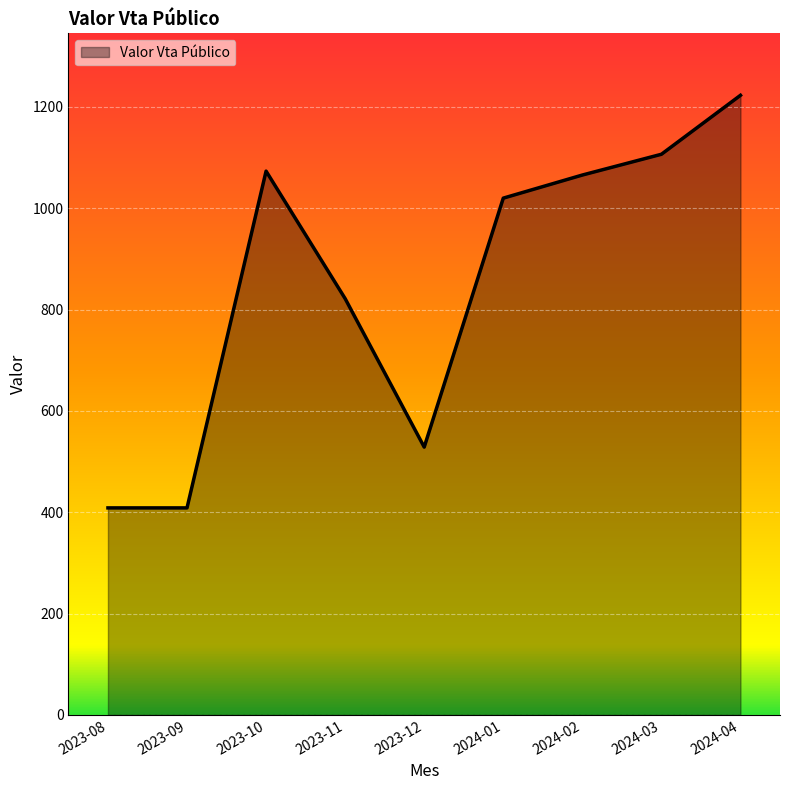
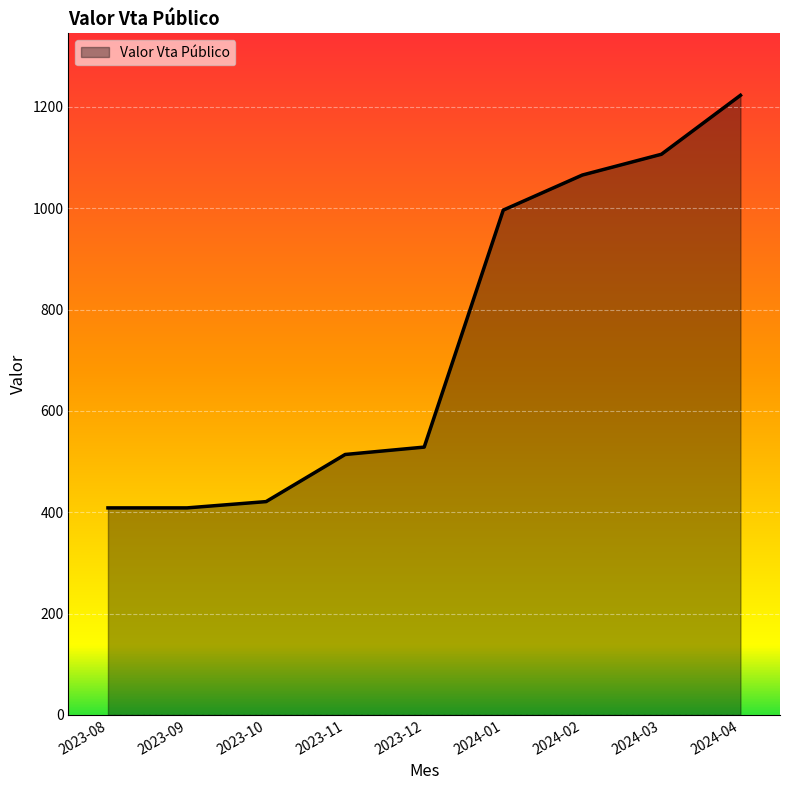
  {
    "2023-08": 410,
    "2023-09": 410,
-   "2023-10": 1070,
-   "2023-11": 820,
+   "2023-10": 420,
+   "2023-11": 510,
    "2023-12": 530,
-   "2024-01": 1020,
+   "2024-01": 1000,
    "2024-02": 1070,
    "2024-03": 1110,
    "2024-04": 1220
  }
